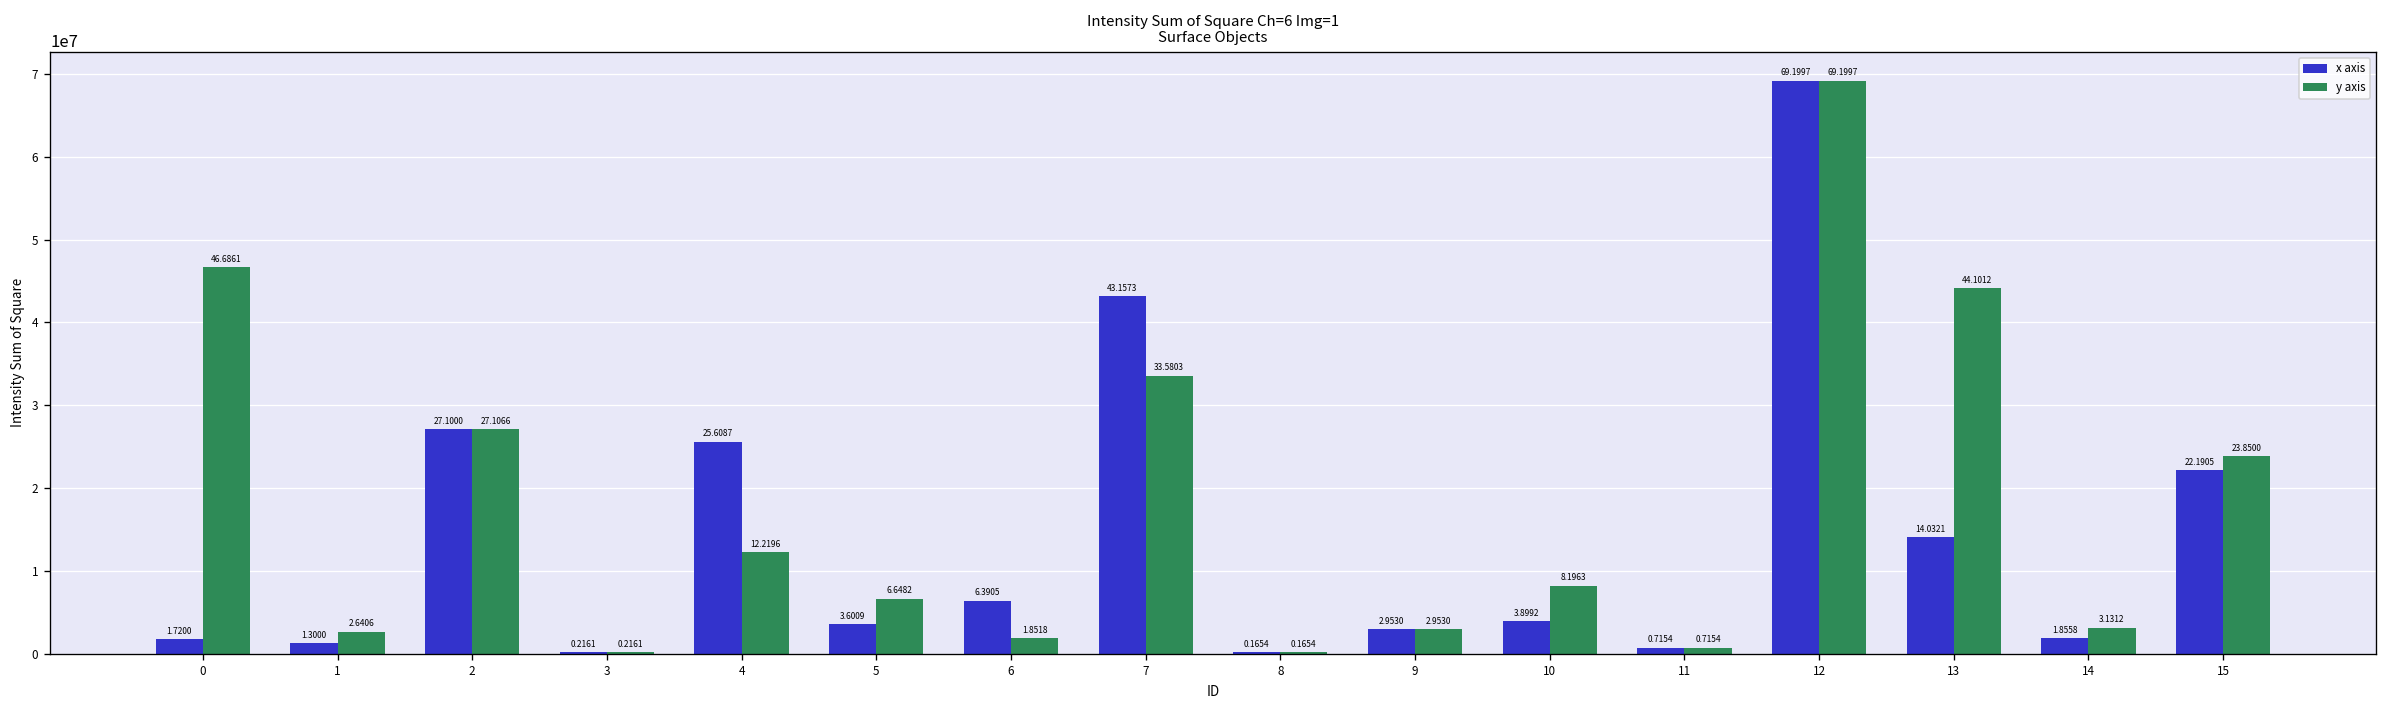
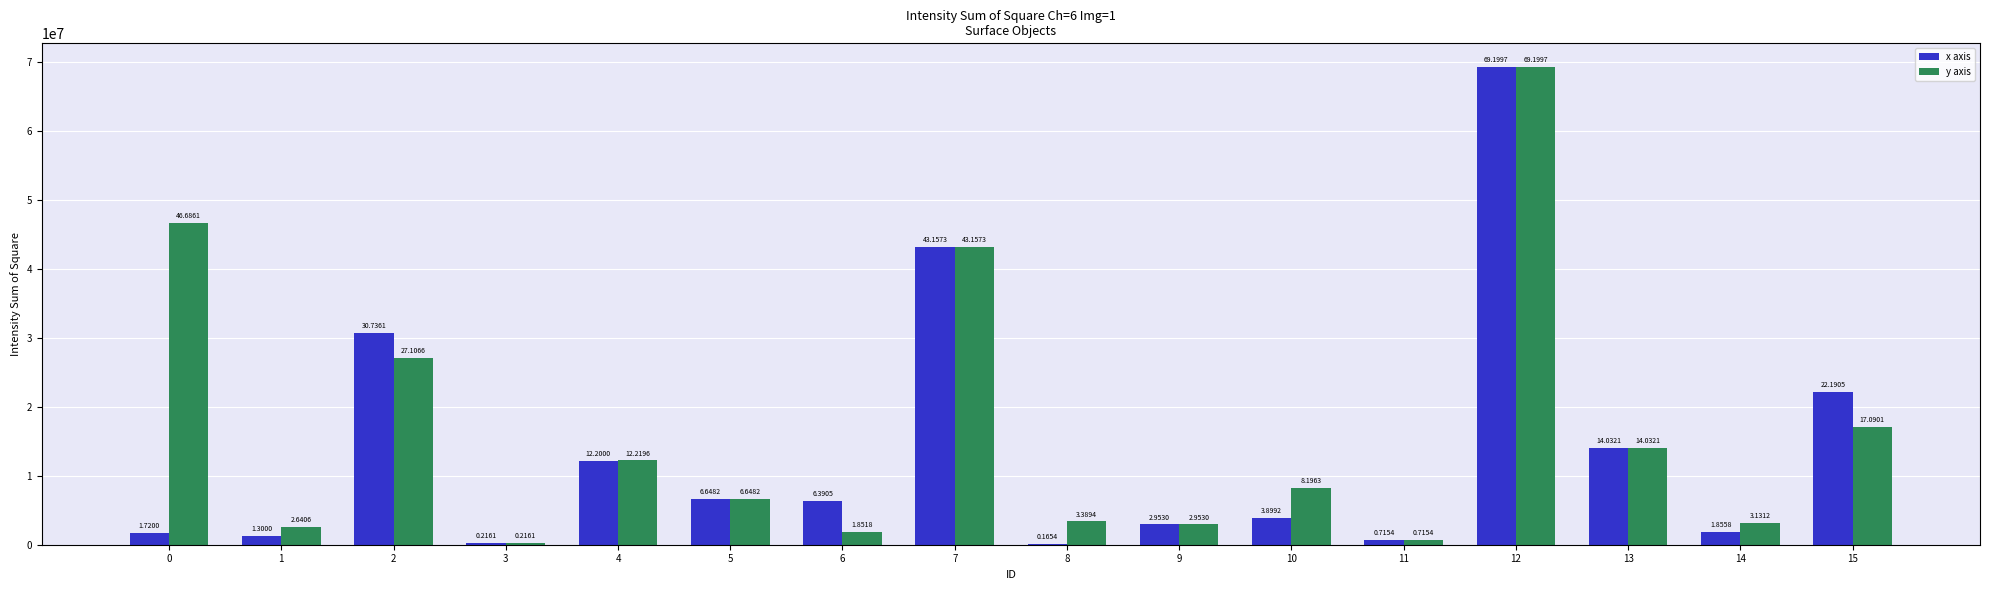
  {
    "x axis": {
-     "2": 27.1000,
-     "4": 25.6087,
-     "5": 3.6009
+     "2": 30.7361,
+     "4": 12.2000,
+     "5": 6.6482
    },
    "y axis": {
-     "7": 33.5803,
-     "8": 0.1654,
-     "13": 44.1012,
-     "15": 23.8500
+     "7": 43.1573,
+     "8": 3.3894,
+     "13": 14.0321,
+     "15": 17.0901
    }
  }
